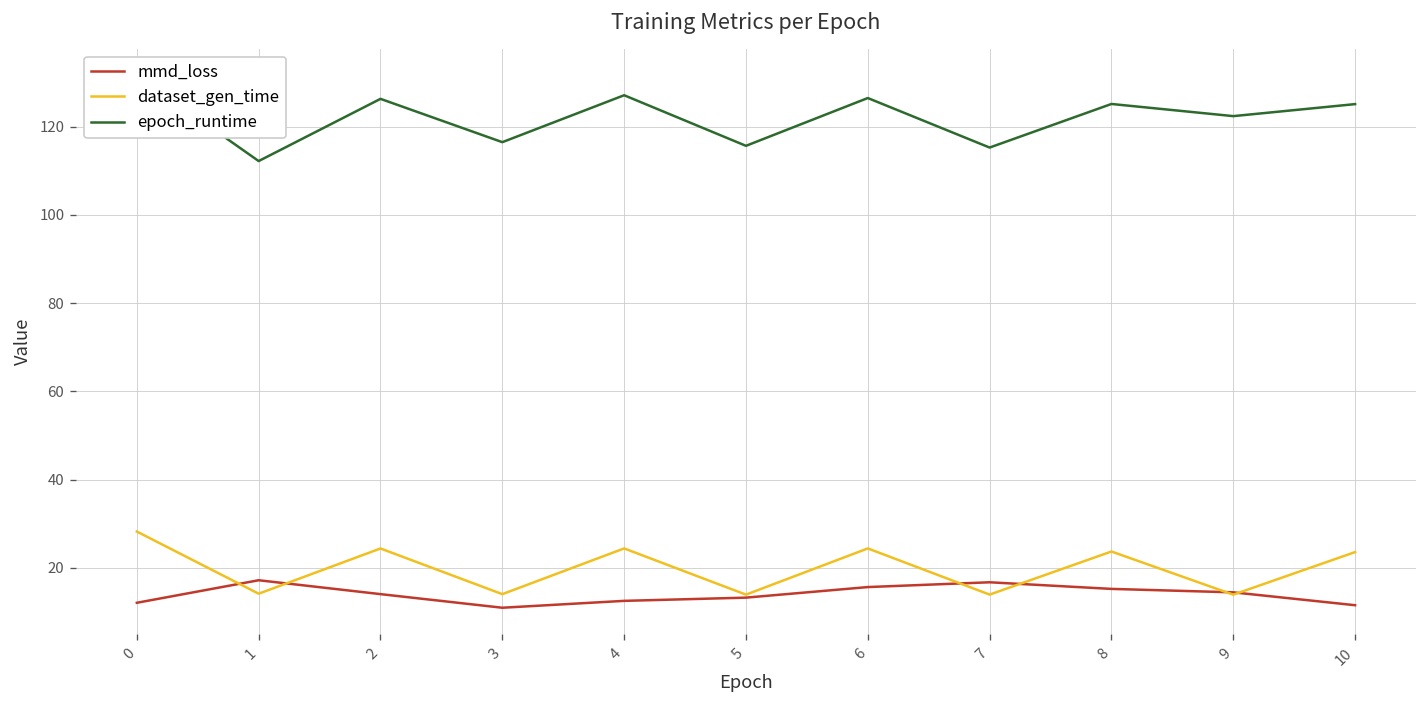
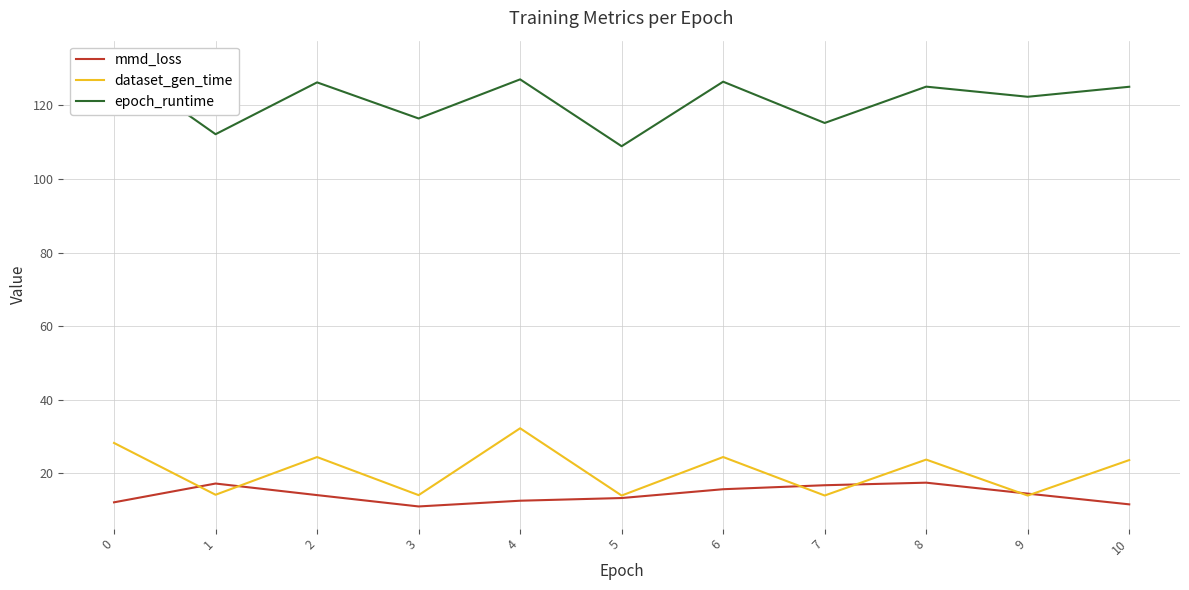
  {
    "mmd_loss": {
      "0": 12,
      "1": 17,
      "2": 14,
      "3": 11,
      "4": 13,
      "6": 16,
      "7": 17,
-     "8": 15,
+     "8": 17,
      "10": 12
    },
    "dataset_gen_time": {
      "0": 28,
      "1": 14,
      "2": 24,
      "3": 14,
-     "4": 24,
+     "4": 32,
      "6": 24,
      "7": 14,
      "8": 24,
      "10": 24
    },
    "epoch_runtime": {
      "1": 112,
      "2": 126,
      "3": 116,
      "4": 127,
-     "5": 116,
+     "5": 109,
      "6": 126,
      "7": 115,
      "8": 125,
      "9": 122,
      "10": 125
    }
  }
